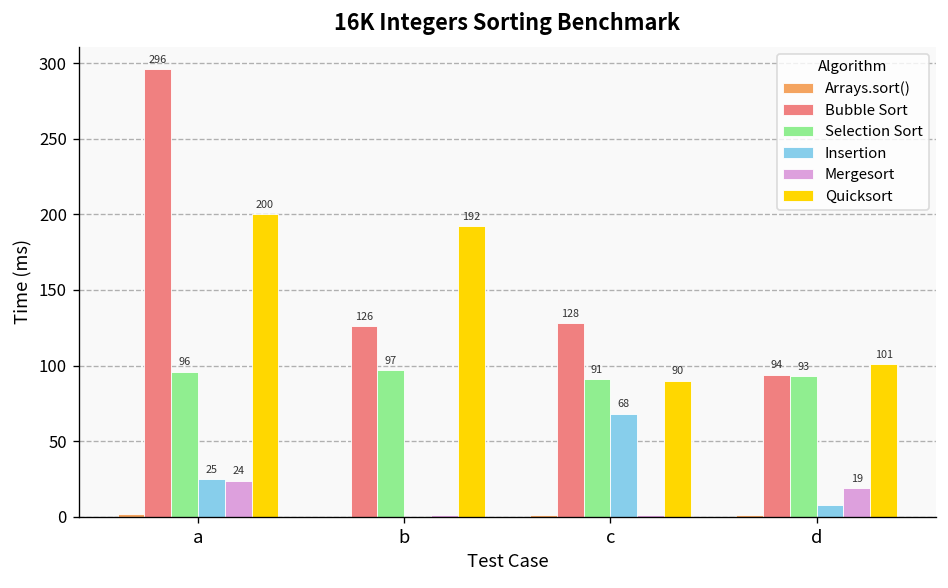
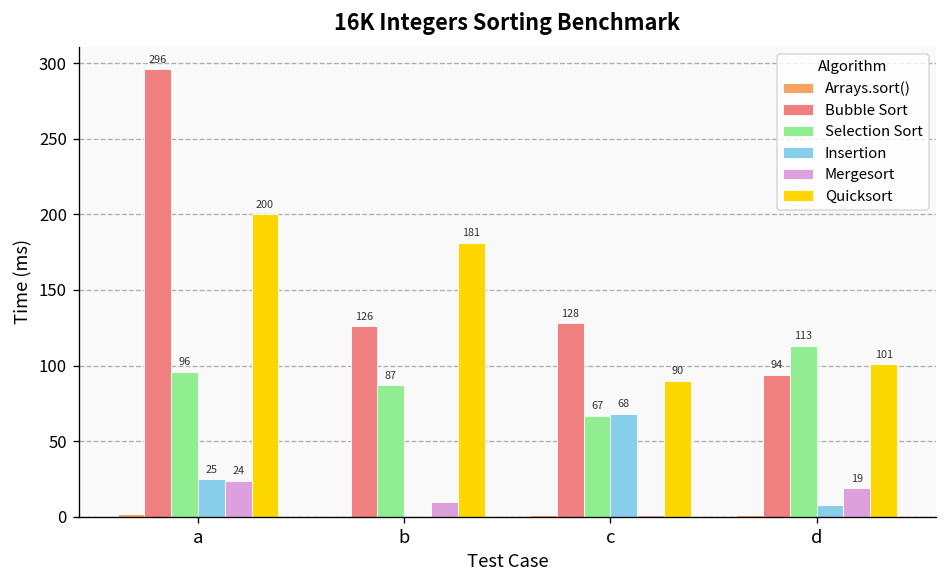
  {
    "Selection Sort": {
      "a": 96,
-     "b": 97,
-     "c": 91,
-     "d": 93
+     "b": 87,
+     "c": 67,
+     "d": 113
    },
    "Insertion": {
      "a": 25,
      "c": 68
    },
    "Mergesort": {
-     "b": 1
+     "b": 10
    },
    "Quicksort": {
      "a": 200,
-     "b": 192,
+     "b": 181,
      "c": 90,
      "d": 101
    }
  }
